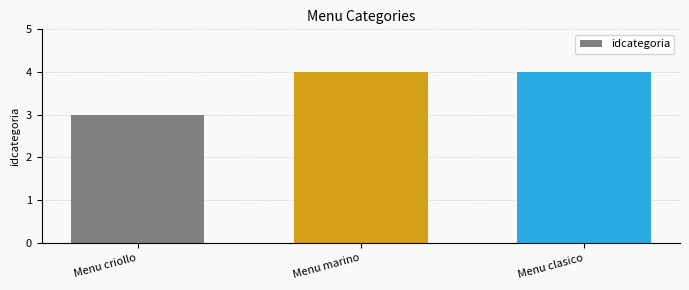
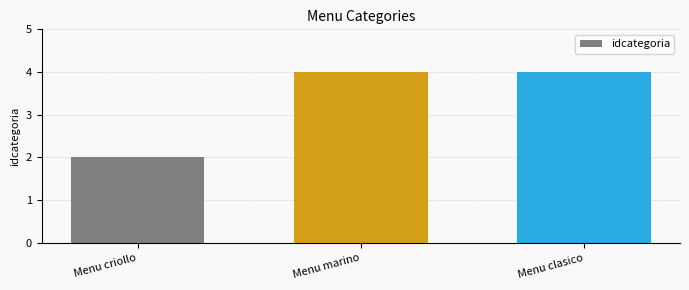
  {
-   "Menu criollo": 3,
+   "Menu criollo": 2,
    "Menu marino": 4,
    "Menu clasico": 4
  }
